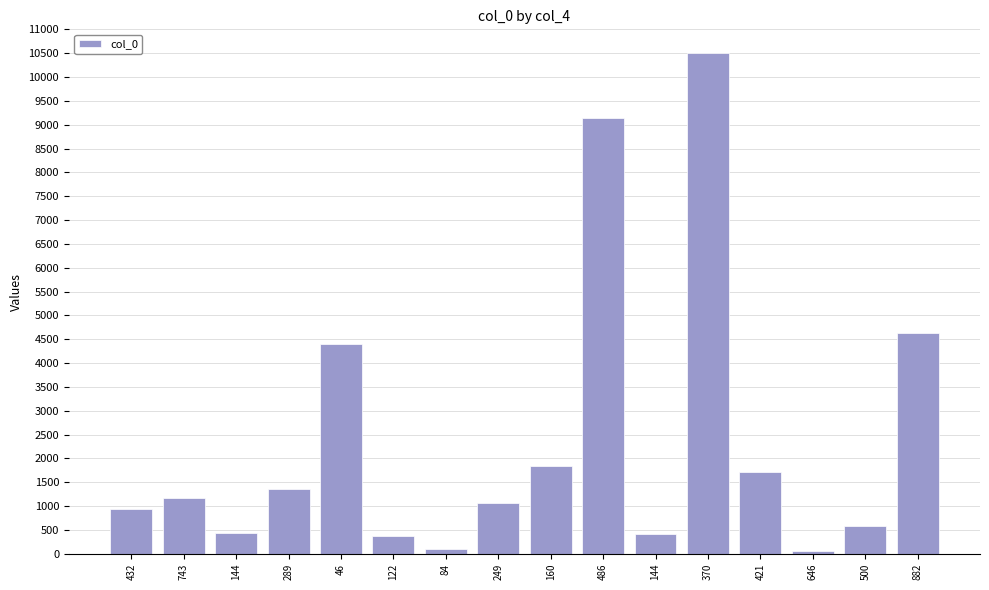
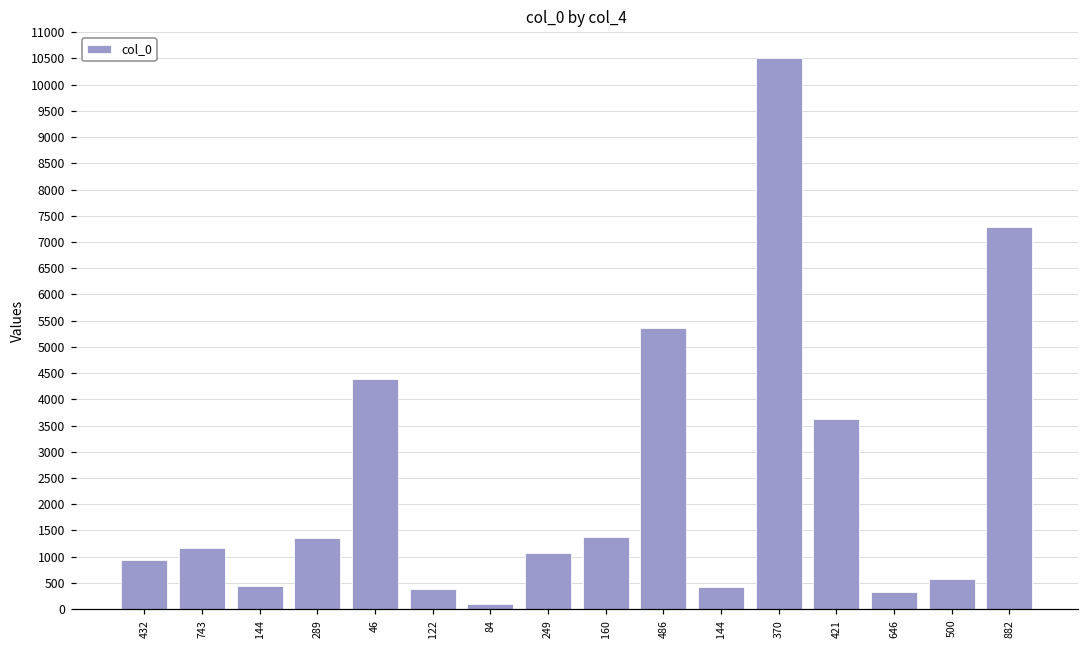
  {
    "432": 900,
    "743": 1200,
    "289": 1400,
    "46": 4400,
    "122": 400,
    "84": 100,
    "249": 1100,
-   "160": 1800,
-   "486": 9100,
+   "160": 1400,
+   "486": 5400,
    "370": 10500,
-   "421": 1700,
-   "646": 100,
+   "421": 3600,
+   "646": 300,
    "500": 600,
-   "882": 4600
+   "882": 7300
  }
